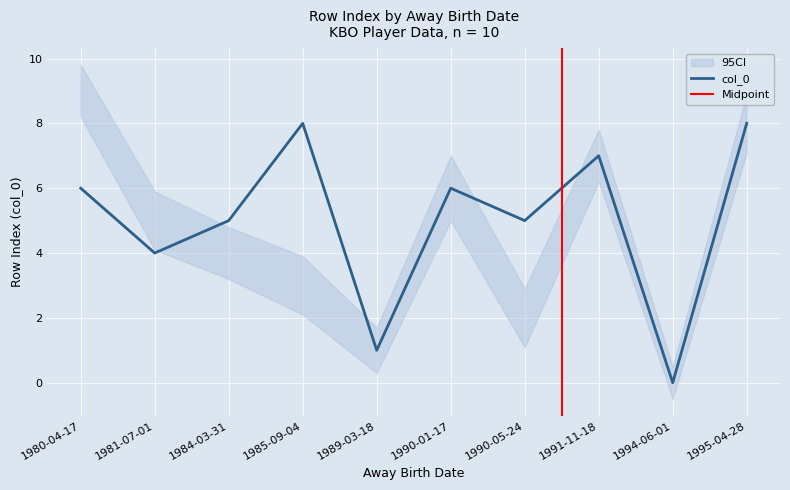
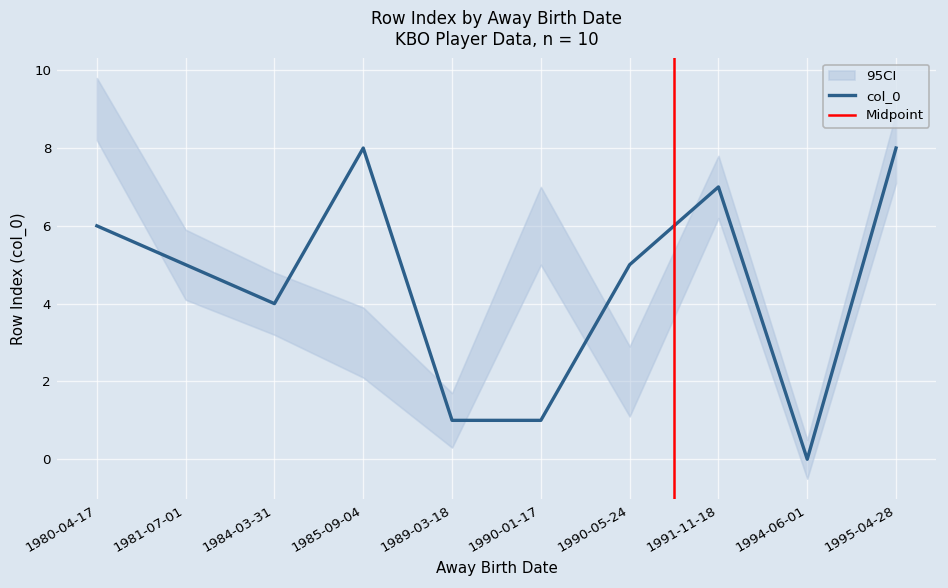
  {
    "col_0": {
      "1980-04-17": 6,
-     "1981-07-01": 4,
-     "1984-03-31": 5,
+     "1981-07-01": 5,
+     "1984-03-31": 4,
      "1985-09-04": 8,
      "1989-03-18": 1,
-     "1990-01-17": 6,
+     "1990-01-17": 1,
      "1990-05-24": 5,
      "1991-11-18": 7,
      "1994-06-01": 0,
      "1995-04-28": 8
    }
  }
